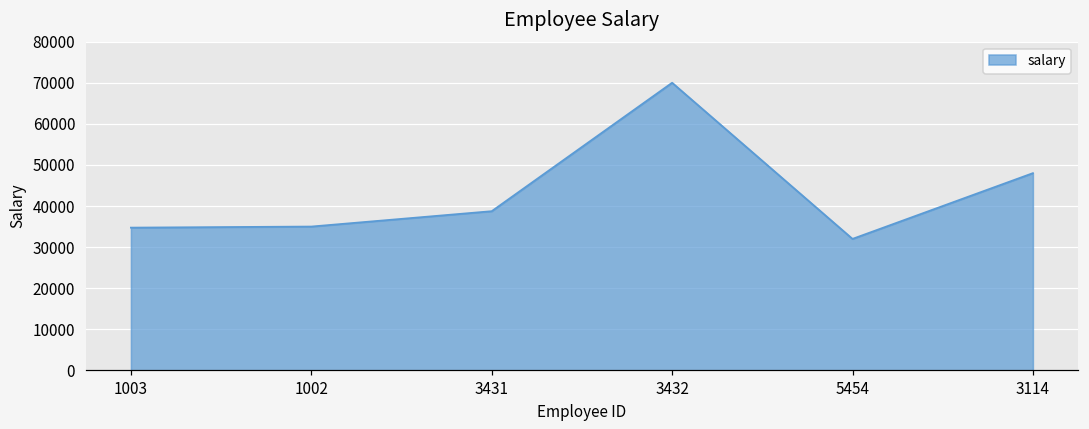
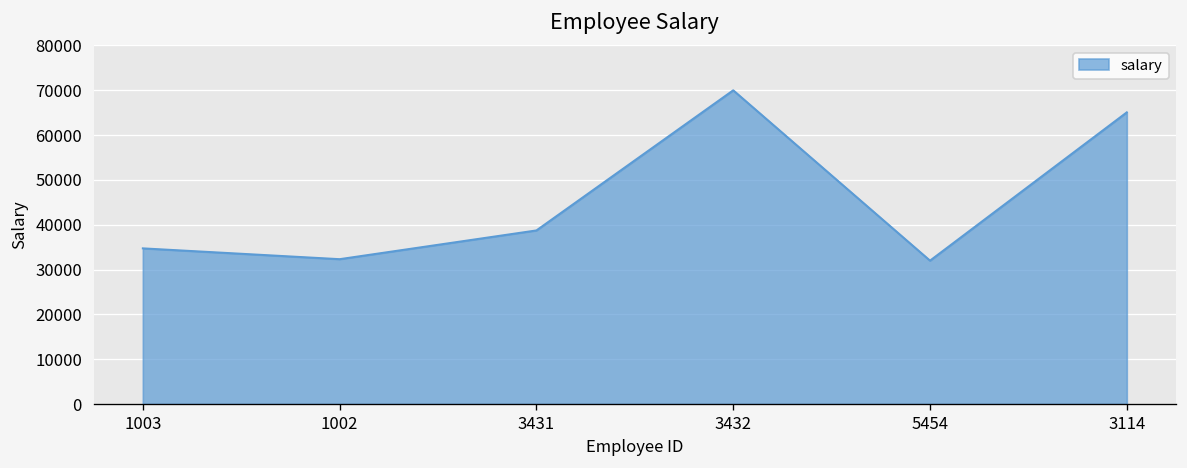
  {
    "1003": 35000,
-   "1002": 35000,
+   "1002": 32000,
    "3431": 39000,
    "3432": 70000,
    "5454": 32000,
-   "3114": 48000
+   "3114": 65000
  }
